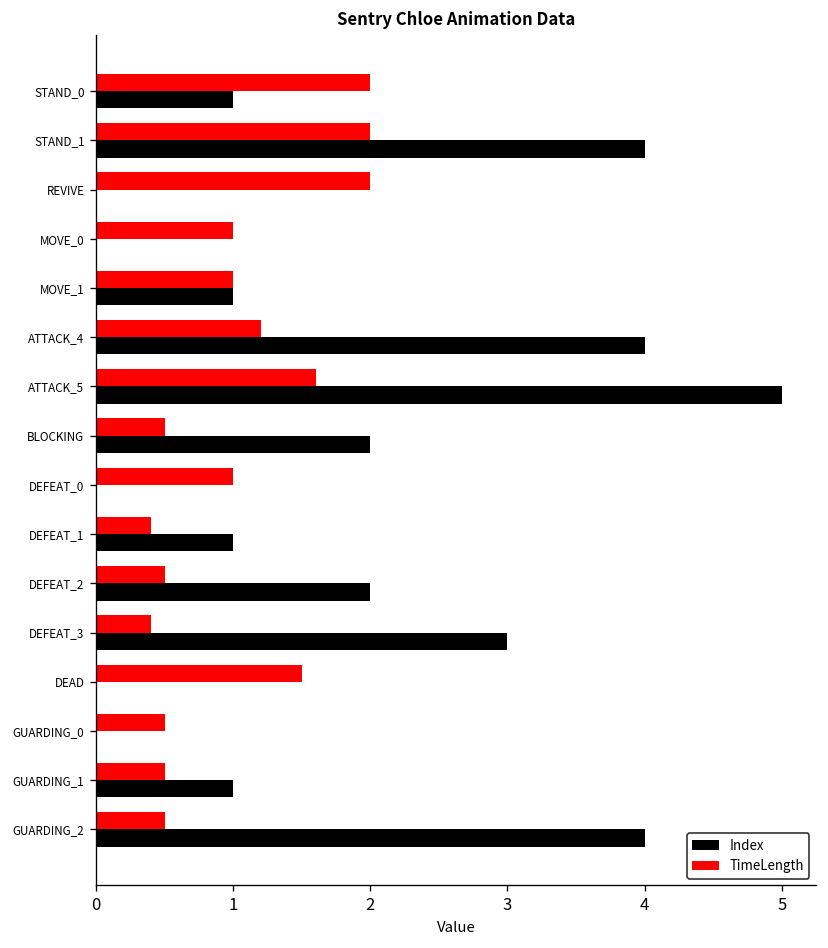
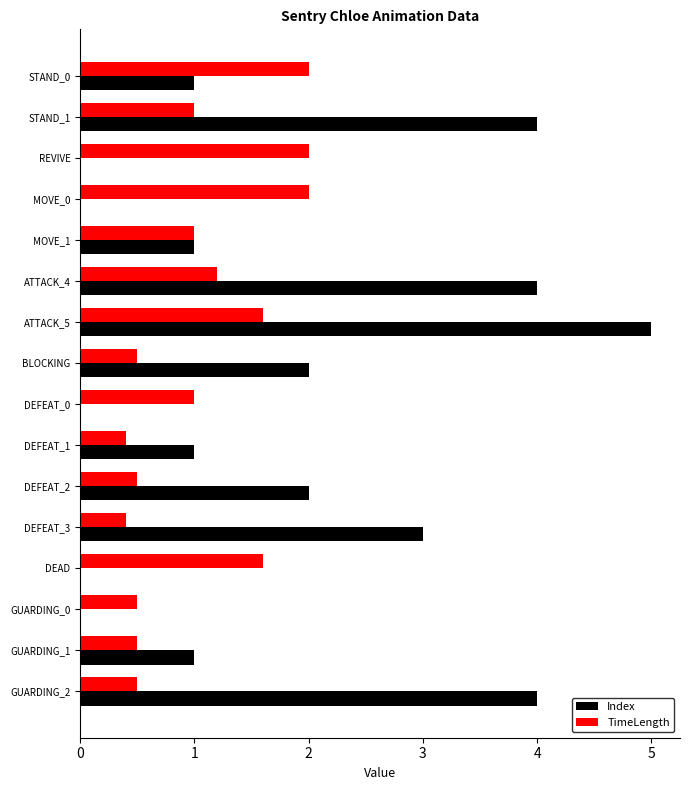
  {
    "Index": {
      "STAND_0": 1.0,
      "STAND_1": 4.0,
      "REVIVE": 0.0,
      "MOVE_0": 0.0,
      "MOVE_1": 1.0,
      "ATTACK_4": 4.0,
      "ATTACK_5": 5.0,
      "BLOCKING": 2.0,
      "DEFEAT_0": 0.0,
      "DEFEAT_1": 1.0,
      "DEFEAT_2": 2.0,
      "DEFEAT_3": 3.0,
      "DEAD": 0.0,
      "GUARDING_0": 0.0,
      "GUARDING_1": 1.0,
      "GUARDING_2": 4.0
    },
    "TimeLength": {
      "STAND_0": 2.0,
-     "STAND_1": 2,
+     "STAND_1": 1,
      "REVIVE": 2.0,
-     "MOVE_0": 1,
+     "MOVE_0": 2,
      "MOVE_1": 1.0,
      "ATTACK_4": 1.2,
      "ATTACK_5": 1.6,
      "BLOCKING": 0.5,
      "DEFEAT_0": 1.0,
      "DEFEAT_1": 0.4,
      "DEFEAT_2": 0.5,
      "DEFEAT_3": 0.4,
-     "DEAD": 1.5,
+     "DEAD": 1.6,
      "GUARDING_0": 0.5,
      "GUARDING_1": 0.5,
      "GUARDING_2": 0.5
    }
  }
